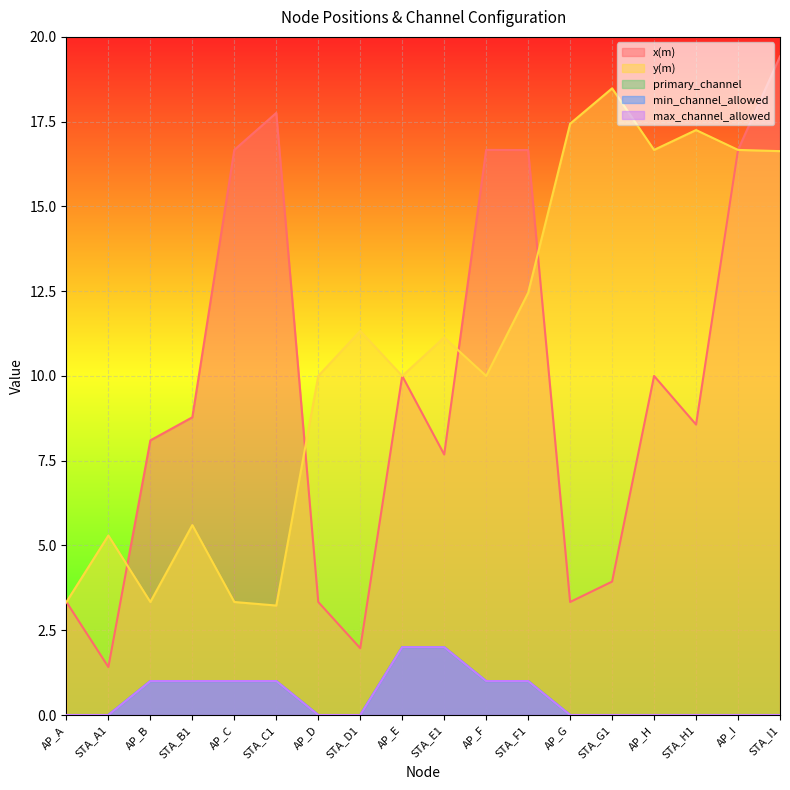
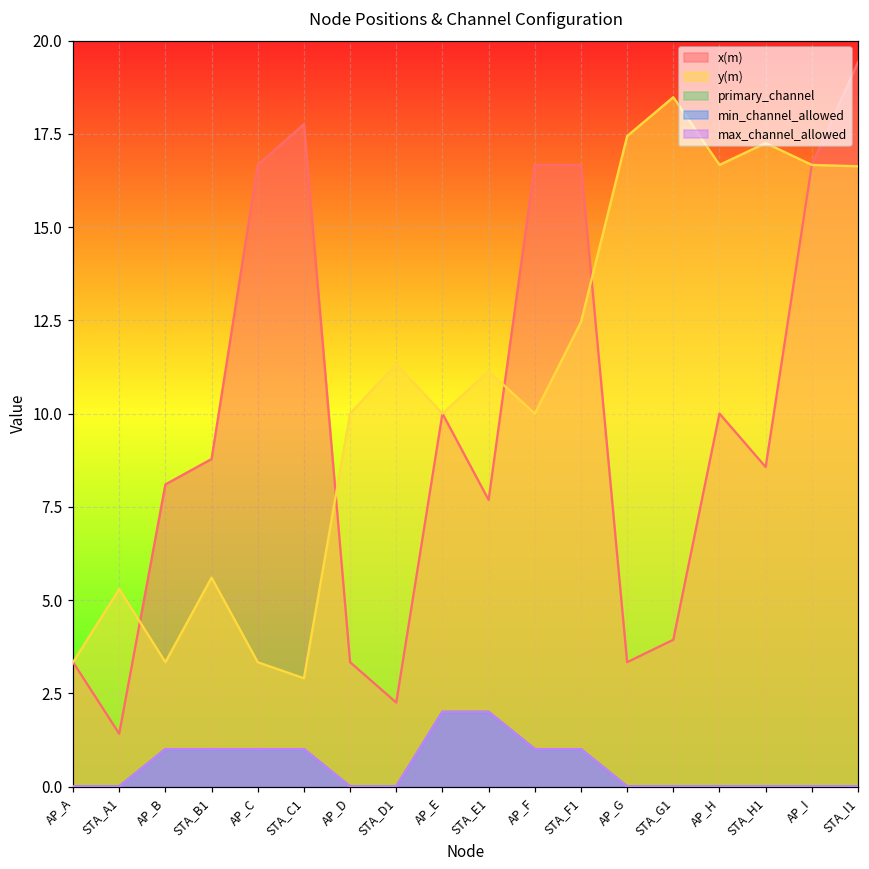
  {
    "x(m)": {
      "STA_A1": 1.4,
      "AP_B": 8.1,
      "STA_B1": 8.8,
      "AP_C": 16.7,
      "STA_C1": 17.8,
      "AP_D": 3.3,
-     "STA_D1": 2.0,
+     "STA_D1": 2.3,
      "STA_E1": 7.7,
      "AP_F": 16.7,
      "STA_F1": 16.7,
      "AP_G": 3.3,
      "STA_G1": 3.9,
      "AP_H": 10.0,
      "STA_H1": 8.6,
      "STA_I1": 19.4
    },
    "y(m)": {
      "STA_A1": 5.3,
      "AP_B": 3.3,
      "STA_B1": 5.6,
      "AP_C": 3.3,
-     "STA_C1": 3.2,
+     "STA_C1": 2.9,
      "AP_D": 10.0,
      "STA_D1": 11.3,
      "STA_E1": 11.1,
      "AP_F": 10.0,
      "STA_F1": 12.5,
      "AP_G": 17.4,
      "STA_G1": 18.5,
      "AP_H": 16.7,
      "STA_H1": 17.3,
      "STA_I1": 16.6
    },
    "max_channel_allowed": {
      "AP_A": 0.0,
      "STA_A1": 0.0,
      "AP_B": 1.0,
      "STA_B1": 1.0,
      "AP_C": 1.0,
      "STA_C1": 1.0,
      "AP_D": 0.0,
      "STA_D1": 0.0,
      "AP_E": 2.0,
      "STA_E1": 2.0,
      "AP_F": 1.0,
      "STA_F1": 1.0,
      "AP_G": 0.0,
      "STA_G1": 0.0,
      "AP_H": 0.0,
      "STA_H1": 0.0,
      "AP_I": 0.0,
      "STA_I1": 0.0
    }
  }
